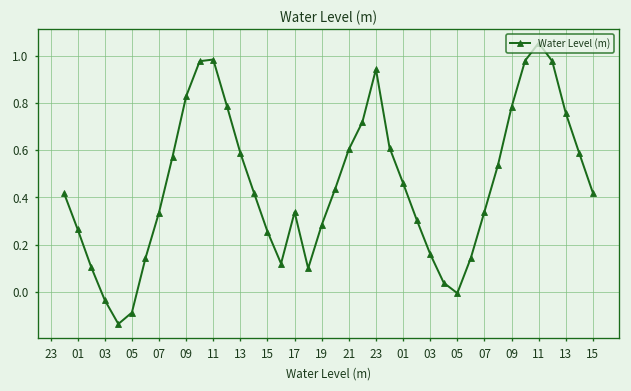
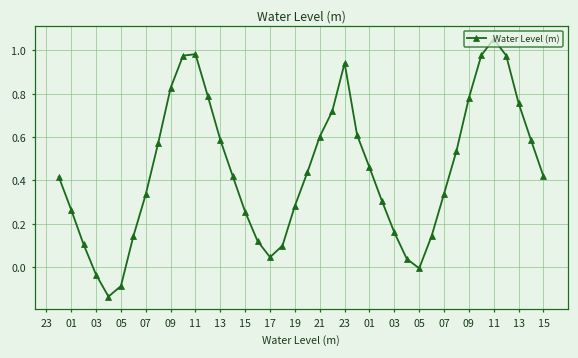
  {
-   "17": 0.34,
+   "17": 0.05,
    "19": 0.28,
    "21": 0.60,
    "23": 0.94
  }
